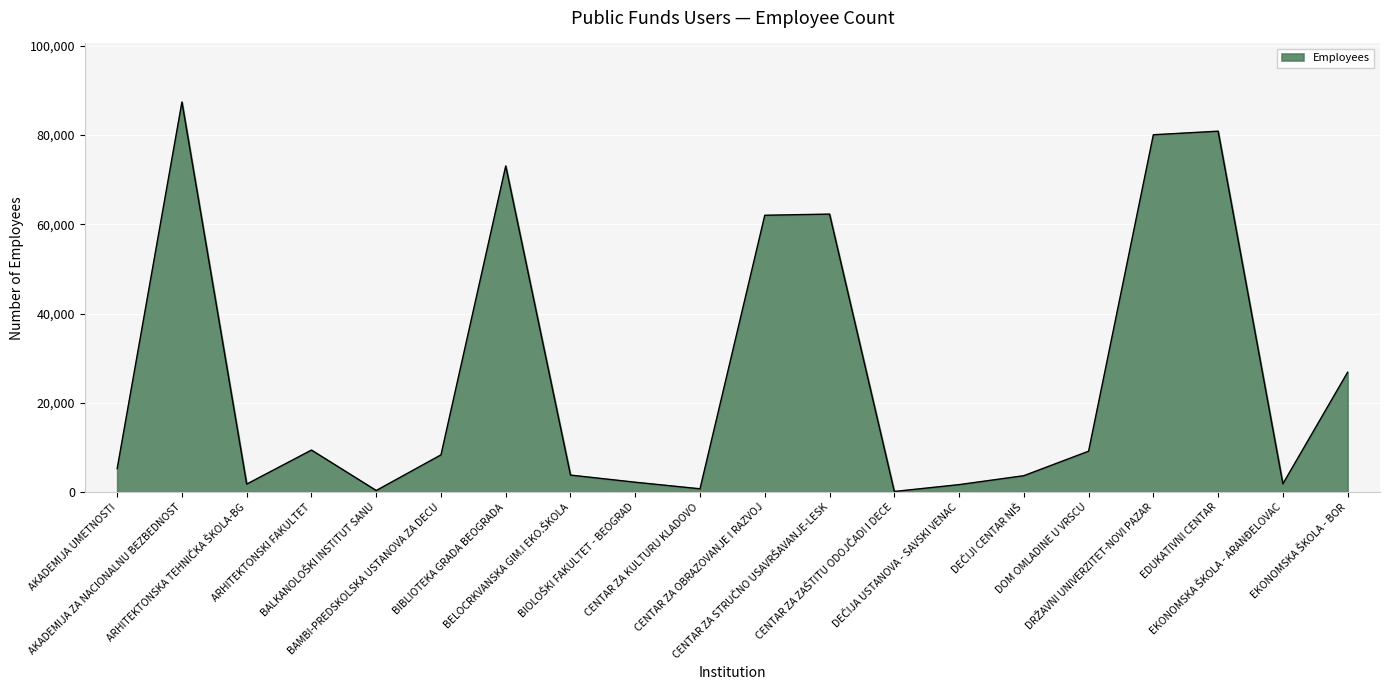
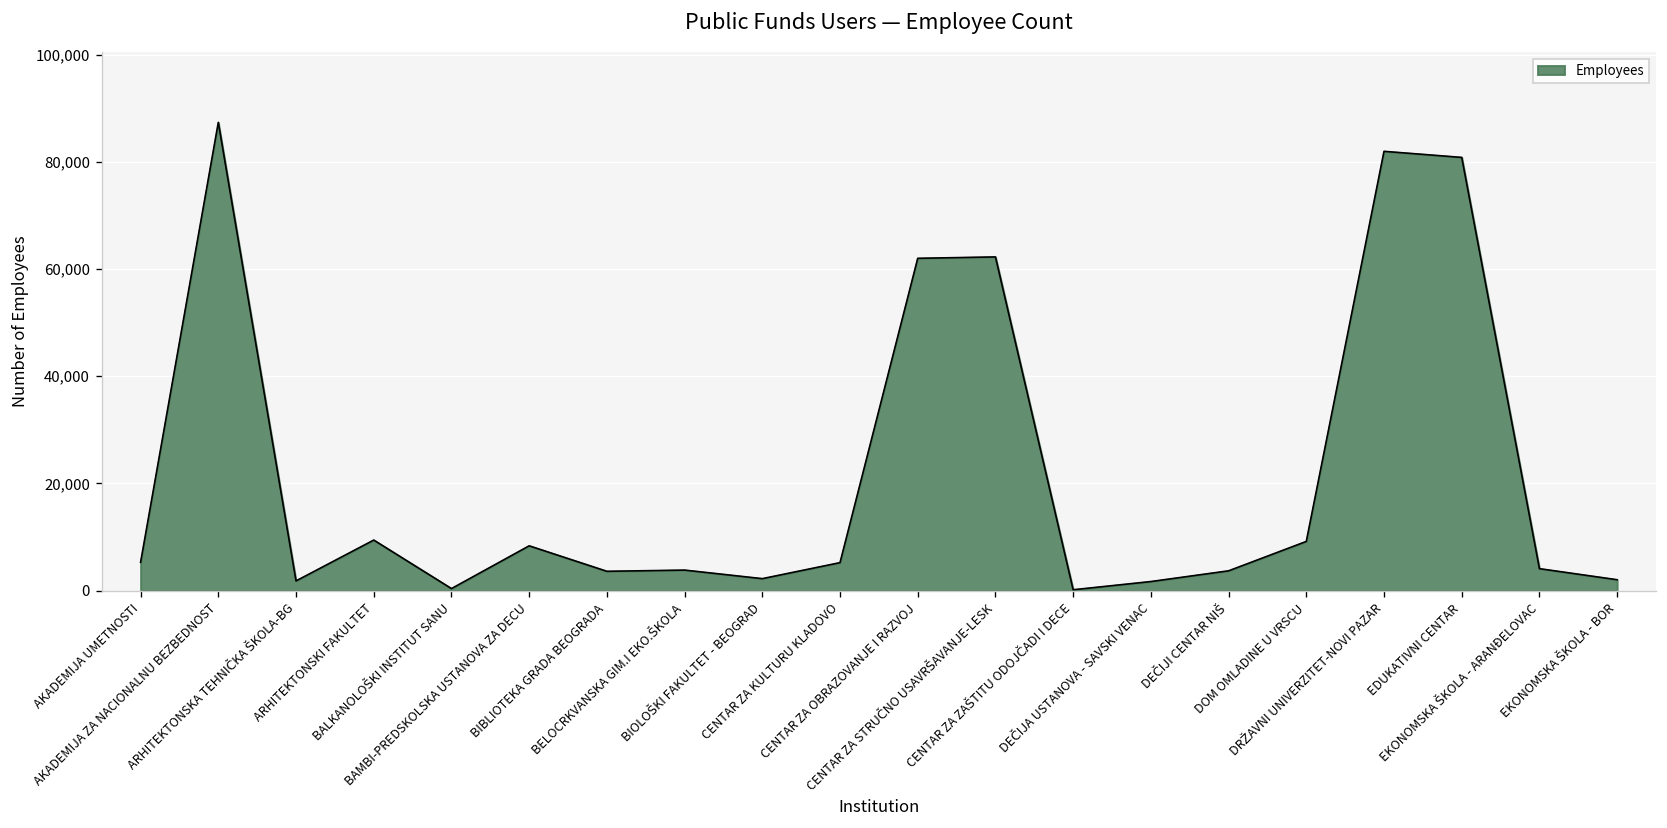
  {
    "AKADEMIJA UMETNOSTI": "5,000",
    "AKADEMIJA ZA NACIONALNU BEZBEDNOST": "87,000",
    "ARHITEKTONSKA TEHNIČKA ŠKOLA-BG": "2,000",
    "ARHITEKTONSKI FAKULTET": "9,000",
    "BALKANOLOŠKI INSTITUT SANU": "0",
    "BAMBI-PREDSKOLSKA USTANOVA ZA DECU": "8,000",
-   "BIBLIOTEKA GRADA BEOGRADA": "73,000",
+   "BIBLIOTEKA GRADA BEOGRADA": "4,000",
    "BELOCRKVANSKA GIM.I EKO.ŠKOLA": "4,000",
    "BIOLOŠKI FAKULTET - BEOGRAD": "2,000",
-   "CENTAR ZA KULTURU KLADOVO": "1,000",
+   "CENTAR ZA KULTURU KLADOVO": "5,000",
    "CENTAR ZA OBRAZOVANJE I RAZVOJ": "62,000",
    "CENTAR ZA STRUČNO USAVRŠAVANJE-LESK": "62,000",
    "CENTAR ZA ZAŠTITU ODOJČADI I DECE": "0",
    "DEČIJA USTANOVA - SAVSKI VENAC": "2,000",
    "DEČIJI CENTAR NIŠ": "4,000",
    "DOM OMLADINE U VRSCU": "9,000",
-   "DRŽAVNI UNIVERZITET-NOVI PAZAR": "80,000",
+   "DRŽAVNI UNIVERZITET-NOVI PAZAR": "82,000",
    "EDUKATIVNI CENTAR": "81,000",
-   "EKONOMSKA ŠKOLA - ARANĐELOVAC": "2,000",
-   "EKONOMSKA ŠKOLA - BOR": "27,000"
+   "EKONOMSKA ŠKOLA - ARANĐELOVAC": "4,000",
+   "EKONOMSKA ŠKOLA - BOR": "2,000"
  }
